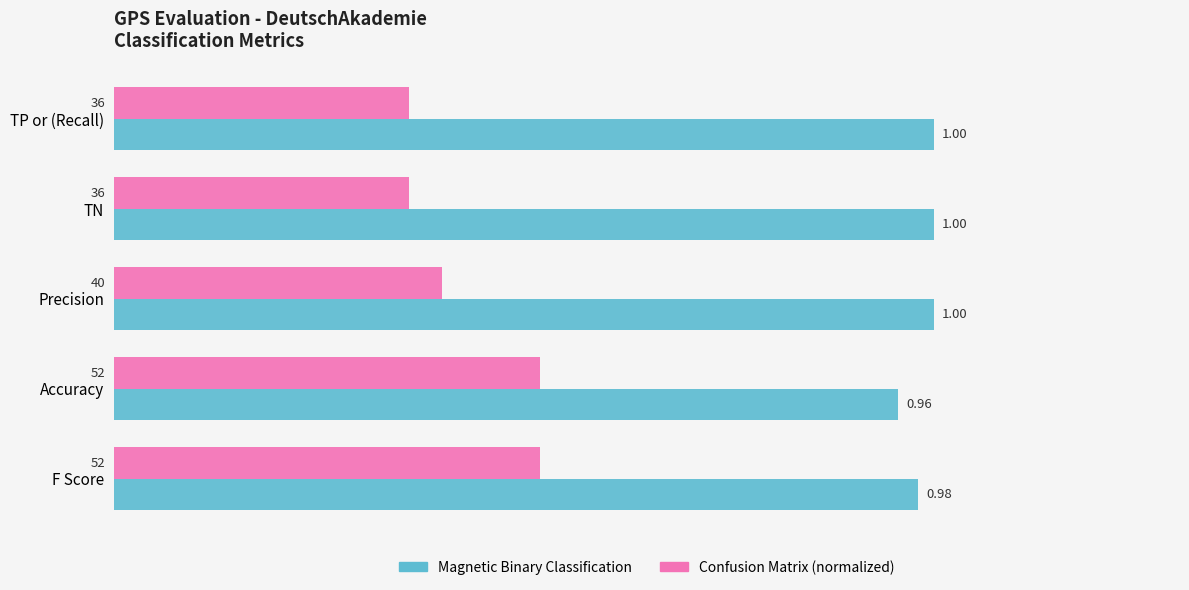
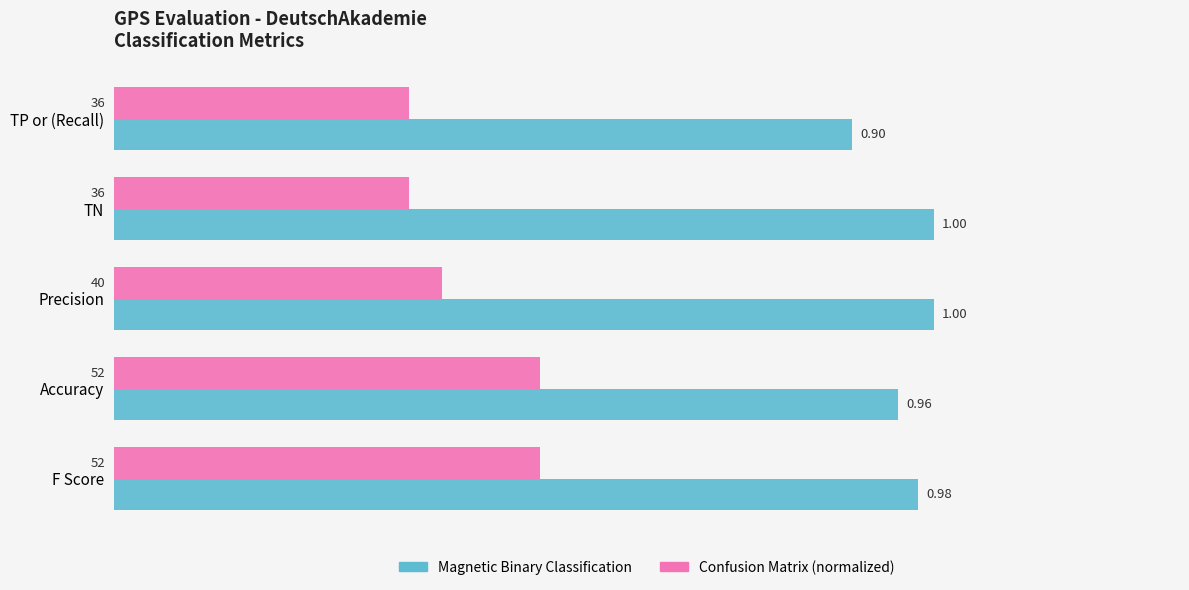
  {
    "Magnetic Binary Classification": {
-     "TP or (Recall)": 1.00,
+     "TP or (Recall)": 0.90,
      "TN": 1.00,
      "Precision": 1.00,
      "Accuracy": 0.96,
      "F Score": 0.98
    }
  }
